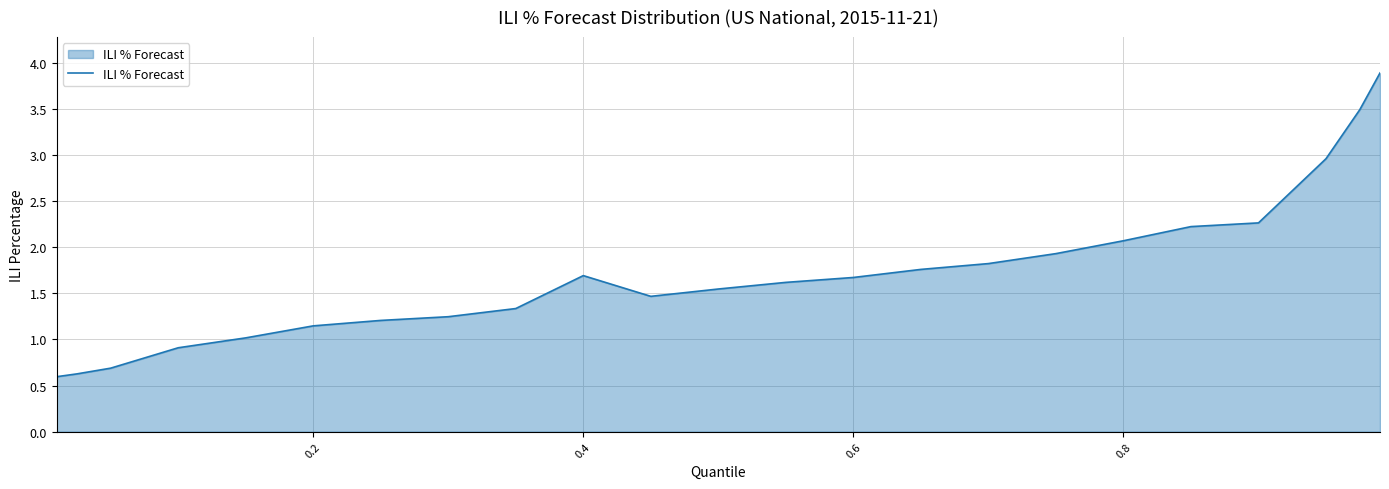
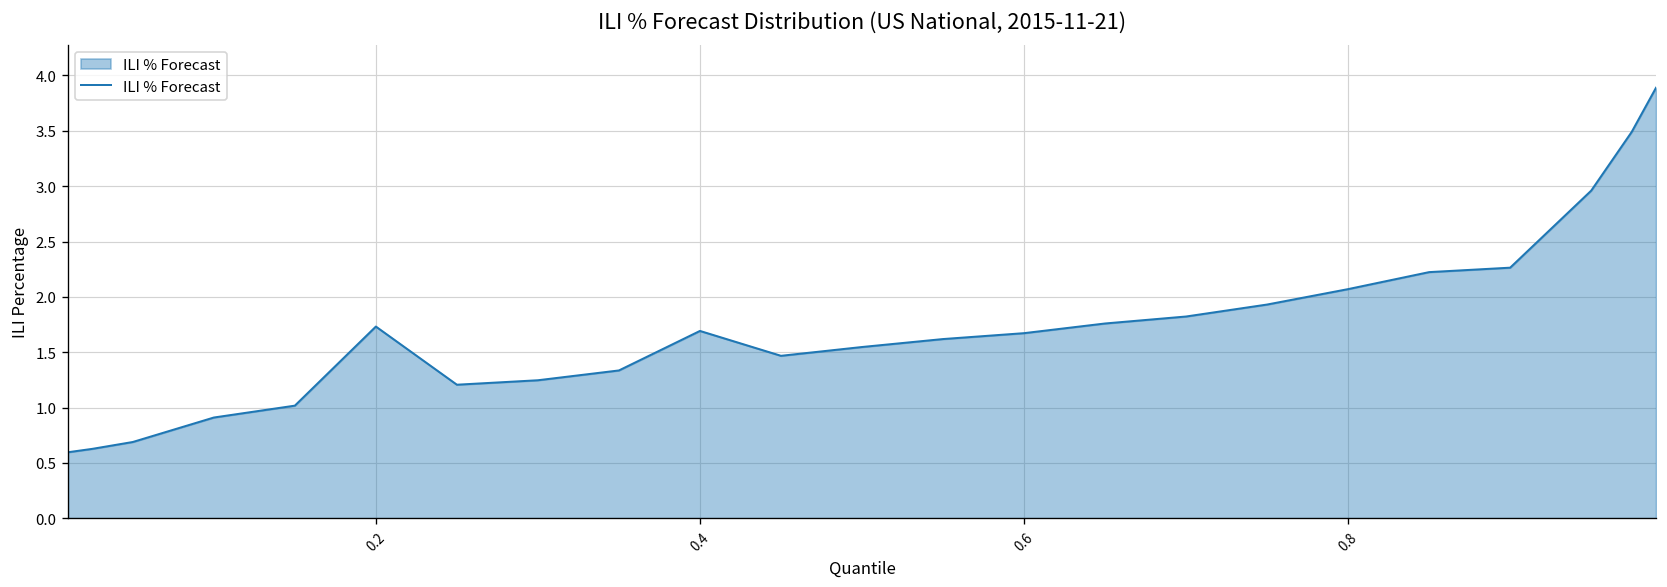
  {
-   "0.2": 1.1,
+   "0.2": 1.7,
    "0.4": 1.7,
    "0.6": 1.7,
    "0.8": 2.1
  }
